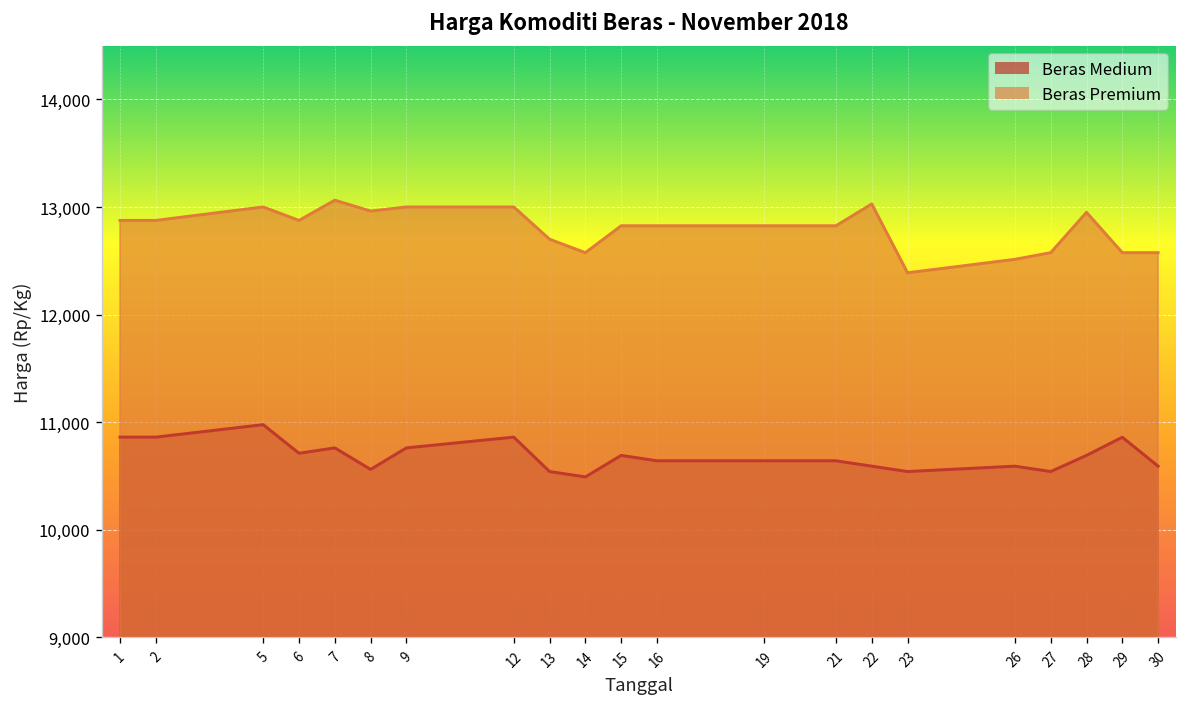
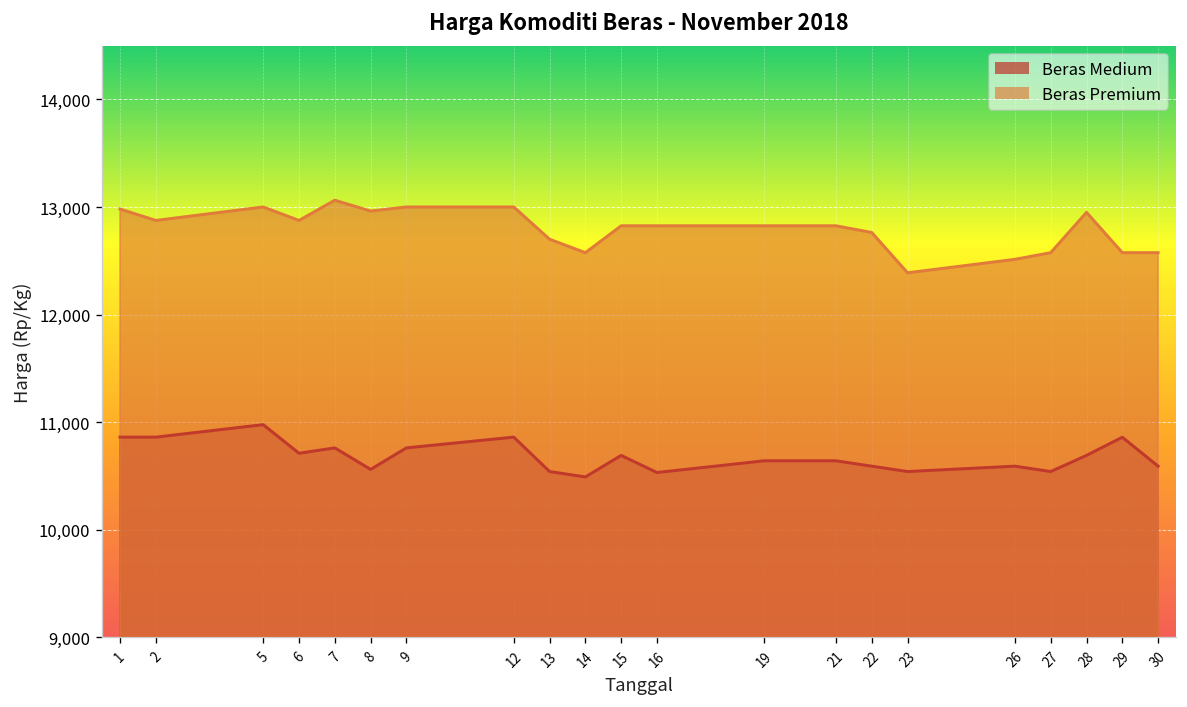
  {
    "Beras Medium": {
      "1": "10,900",
      "2": "10,900",
      "5": "11,000",
      "6": "10,700",
      "7": "10,800",
      "8": "10,600",
      "9": "10,800",
      "12": "10,900",
      "13": "10,500",
      "14": "10,500",
      "15": "10,700",
-     "16": "10,600",
+     "16": "10,500",
      "19": "10,600",
      "21": "10,600",
      "22": "10,600",
      "23": "10,500",
      "26": "10,600",
      "27": "10,500",
      "28": "10,700",
      "29": "10,900",
      "30": "10,600"
    },
    "Beras Premium": {
-     "1": "12,900",
+     "1": "13,000",
      "2": "12,900",
      "5": "13,000",
      "6": "12,900",
      "7": "13,100",
      "8": "13,000",
      "9": "13,000",
      "12": "13,000",
      "13": "12,700",
      "14": "12,600",
      "15": "12,800",
      "16": "12,800",
      "19": "12,800",
      "21": "12,800",
-     "22": "13,000",
+     "22": "12,800",
      "23": "12,400",
      "26": "12,500",
      "27": "12,600",
      "28": "13,000",
      "29": "12,600",
      "30": "12,600"
    }
  }
